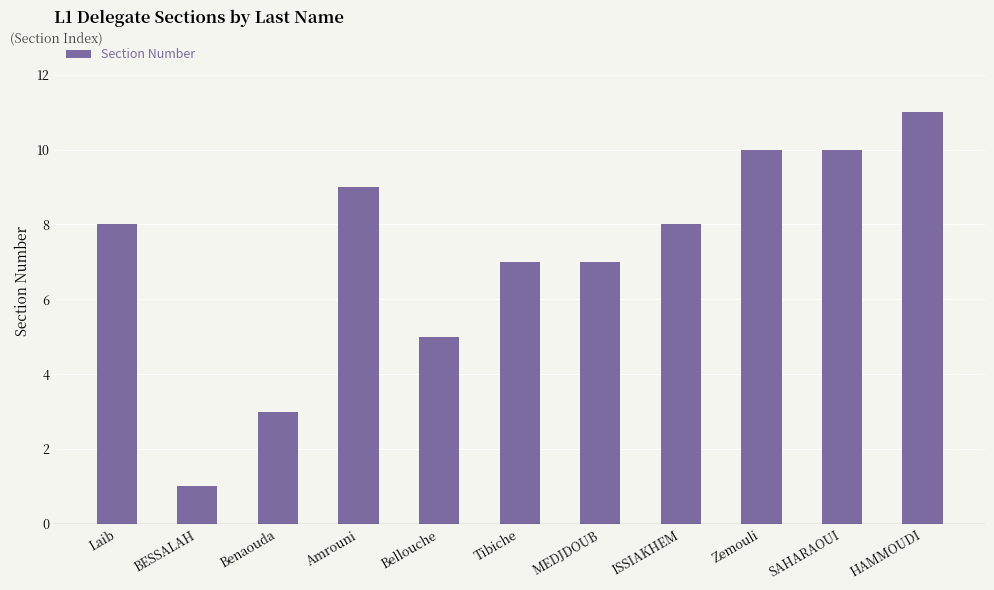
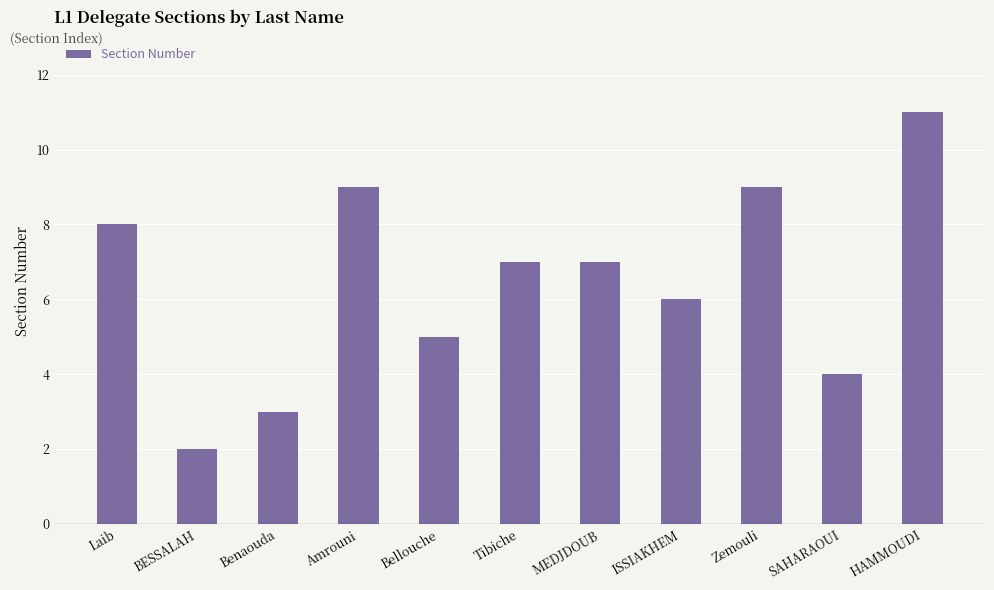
  {
    "Laib": 8,
-   "BESSALAH": 1,
+   "BESSALAH": 2,
    "Benaouda": 3,
    "Amrouni": 9,
    "Bellouche": 5,
    "Tibiche": 7,
    "MEDJDOUB": 7,
-   "ISSIAKHEM": 8,
-   "Zemouli": 10,
-   "SAHARAOUI": 10,
+   "ISSIAKHEM": 6,
+   "Zemouli": 9,
+   "SAHARAOUI": 4,
    "HAMMOUDI": 11
  }
